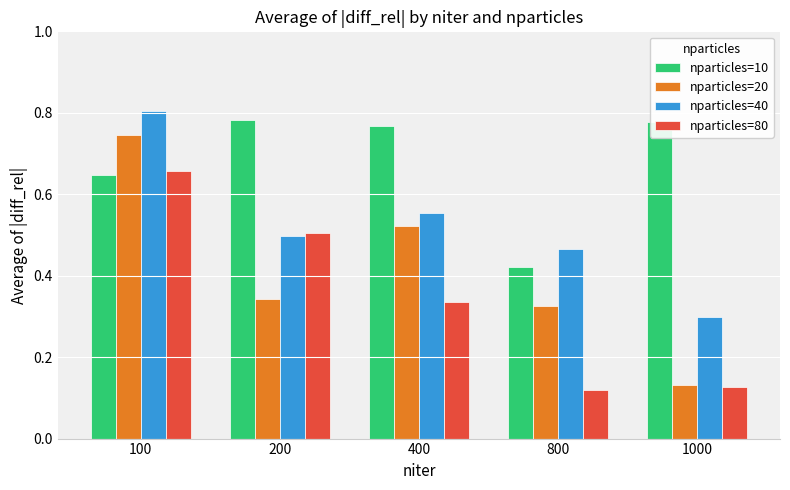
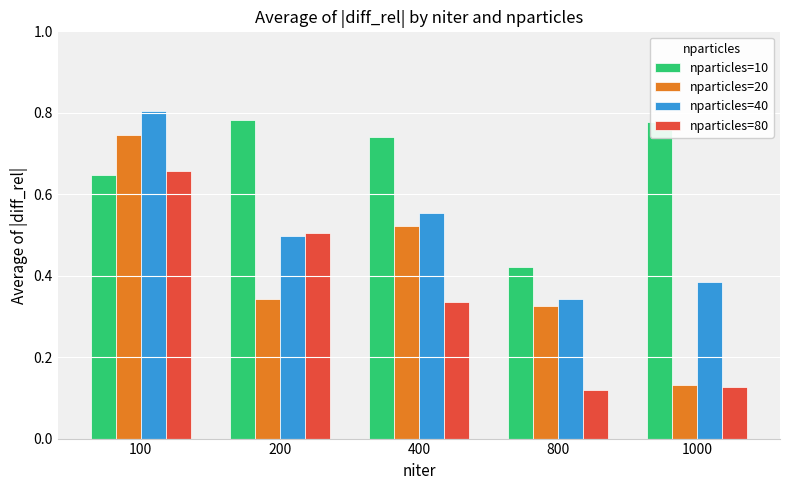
  {
    "nparticles=10": {
      "100": 0.65,
      "200": 0.78,
-     "400": 0.77,
+     "400": 0.74,
      "800": 0.42
    },
    "nparticles=40": {
      "100": 0.81,
      "200": 0.50,
      "400": 0.55,
-     "800": 0.47,
-     "1000": 0.30
+     "800": 0.34,
+     "1000": 0.38
    }
  }
